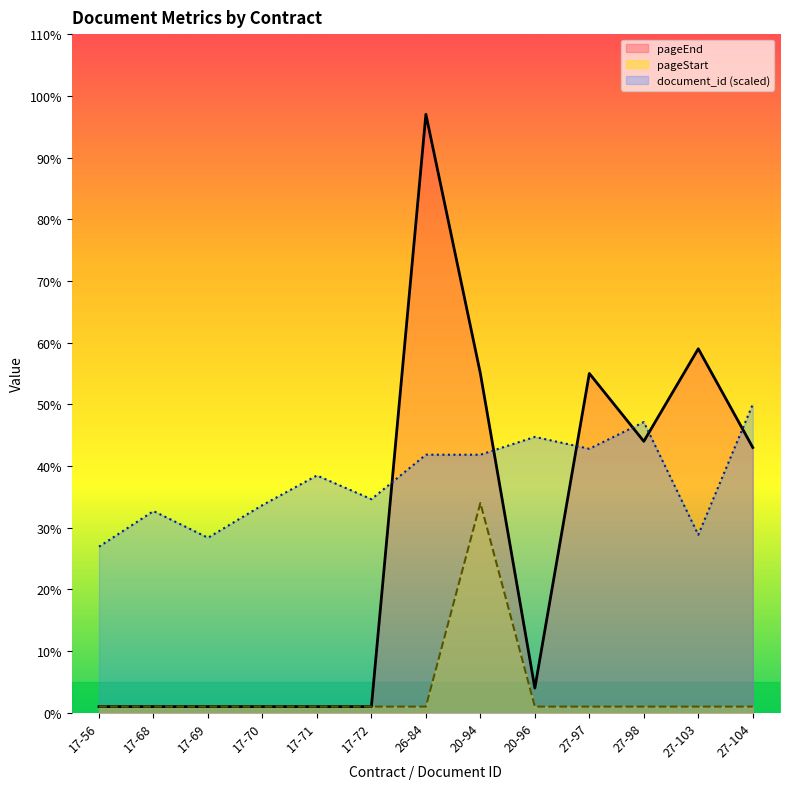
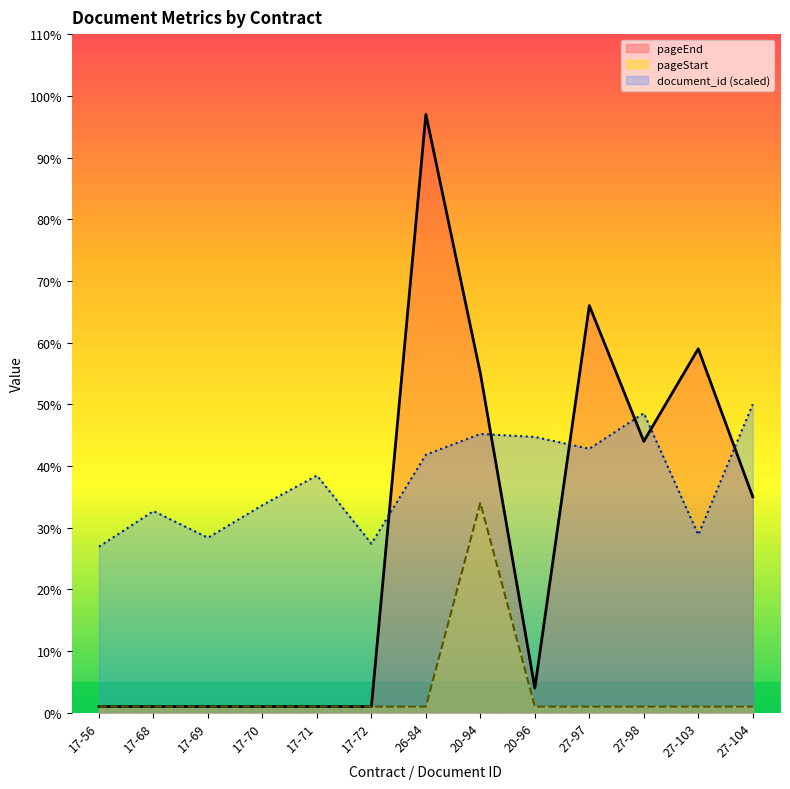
  {
    "pageEnd": {
      "26-84": "97%",
      "20-94": "55%",
-     "27-97": "55%",
+     "27-97": "66%",
      "27-98": "44%",
      "27-103": "59%",
-     "27-104": "43%"
+     "27-104": "35%"
    },
    "pageStart": {
      "20-94": "34%"
    },
    "document_id (scaled)": {
      "17-56": "27%",
      "17-68": "33%",
      "17-69": "28%",
      "17-70": "34%",
      "17-71": "38%",
-     "17-72": "35%",
+     "17-72": "27%",
      "26-84": "42%",
-     "20-94": "42%",
+     "20-94": "45%",
      "20-96": "45%",
      "27-97": "43%",
-     "27-98": "47%",
+     "27-98": "49%",
      "27-103": "29%",
      "27-104": "50%"
    }
  }
